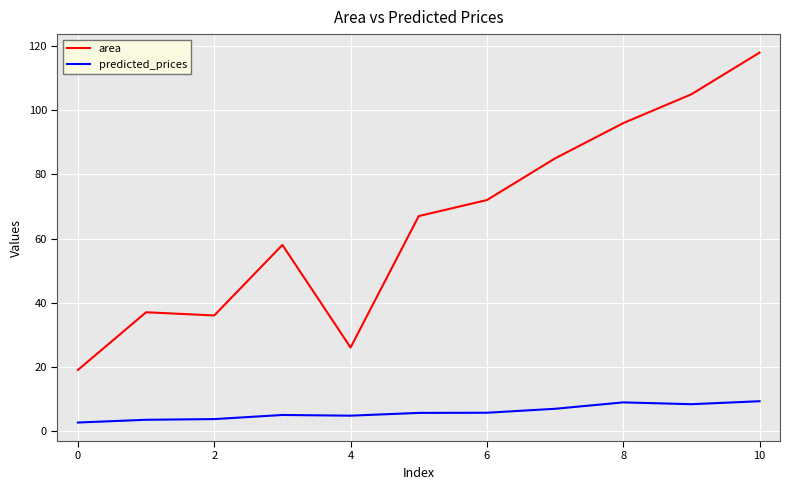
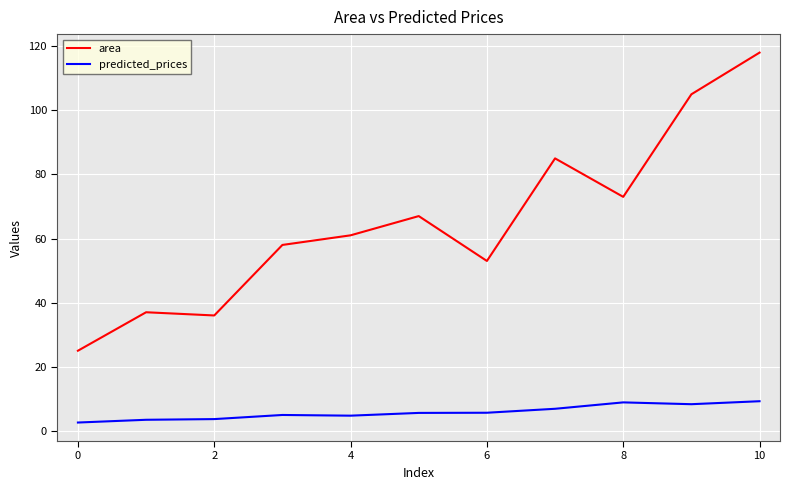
  {
    "area": {
-     "0": 19,
+     "0": 25,
      "2": 36,
-     "4": 26,
-     "6": 72,
-     "8": 96,
+     "4": 61,
+     "6": 53,
+     "8": 73,
      "10": 118
    },
    "predicted_prices": {
      "0": 3,
      "2": 4,
      "4": 5,
      "6": 6,
      "8": 9,
      "10": 9
    }
  }
